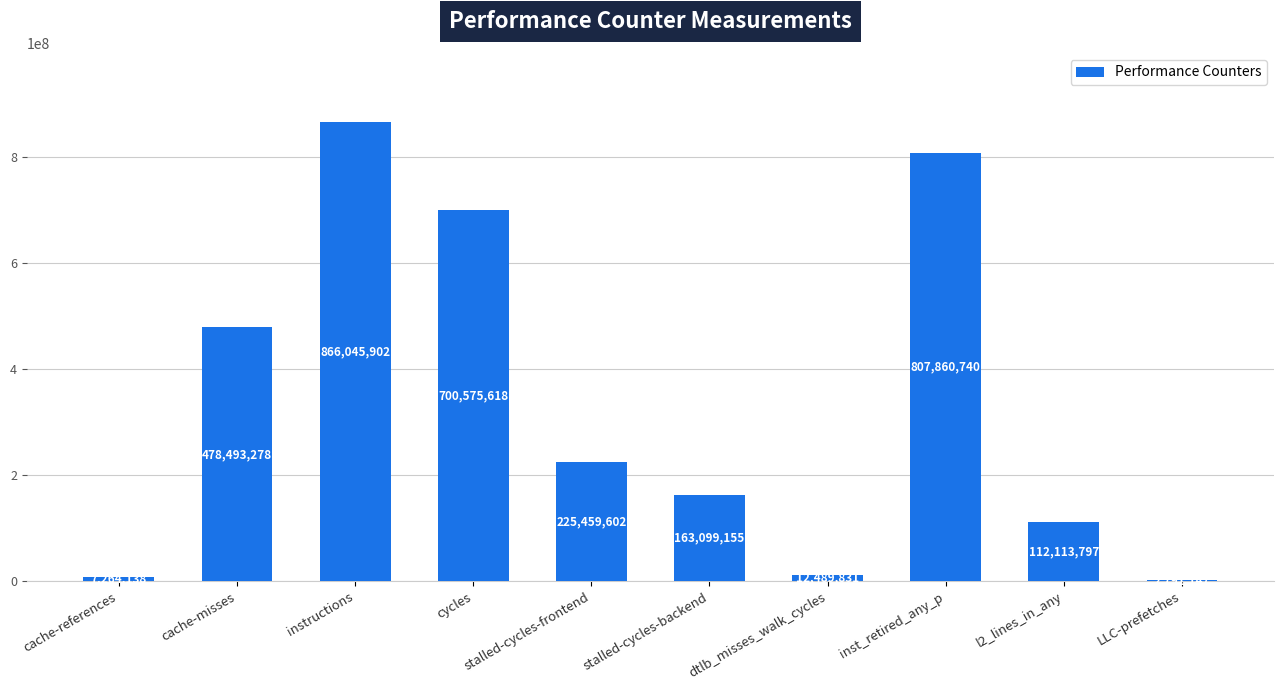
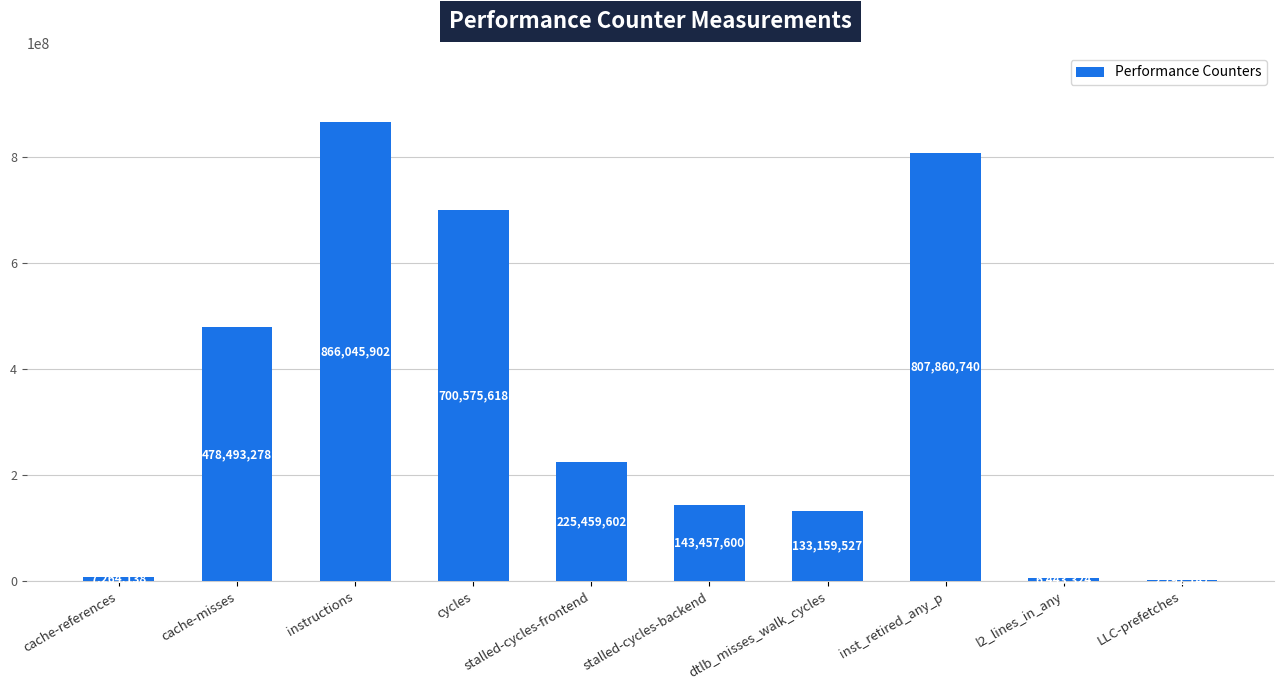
  {
    "cache-misses": "478,493,278",
    "instructions": "866,045,902",
    "cycles": "700,575,618",
    "stalled-cycles-frontend": "225,459,602",
-   "stalled-cycles-backend": "163,099,155",
-   "dtlb_misses_walk_cycles": "10000000",
+   "stalled-cycles-backend": "143,457,600",
+   "dtlb_misses_walk_cycles": "130000000",
    "inst_retired_any_p": "807,860,740",
-   "l2_lines_in_any": "110000000"
+   "l2_lines_in_any": "10000000"
  }
